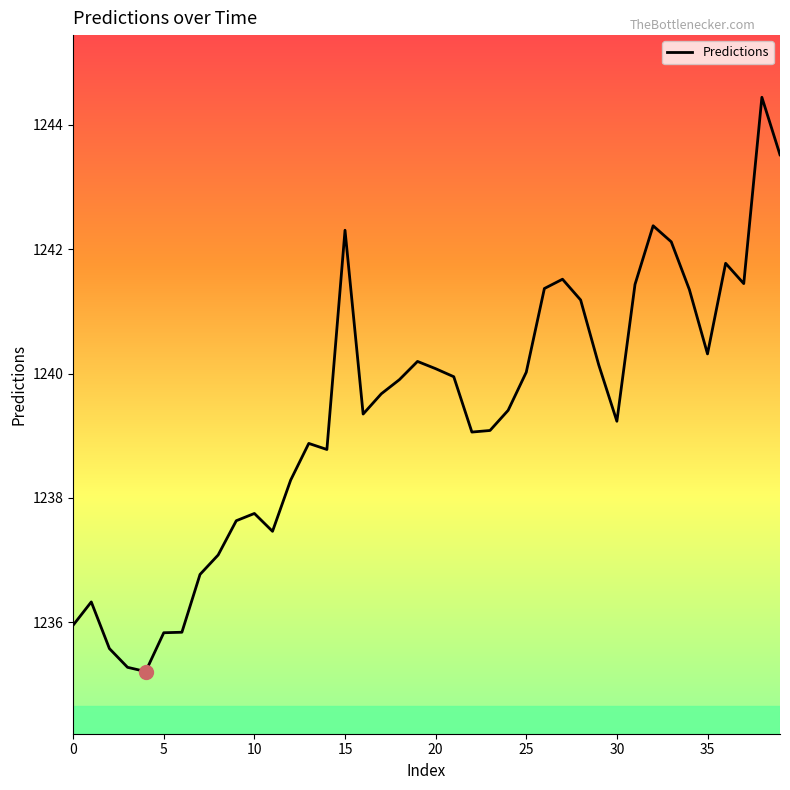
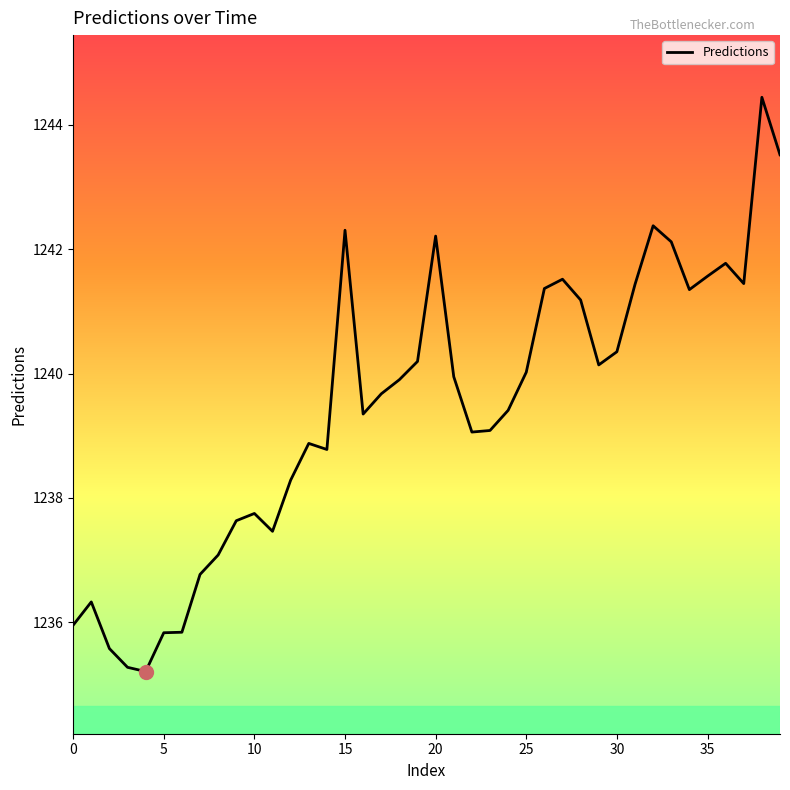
  {
    "Predictions": {
      "0": 1236.0,
      "5": 1235.8,
      "10": 1237.8,
      "15": 1242.3,
-     "20": 1240.1,
+     "20": 1242.2,
      "25": 1240.0,
-     "30": 1239.2,
-     "35": 1240.3
+     "30": 1240.4,
+     "35": 1241.6
    }
  }
